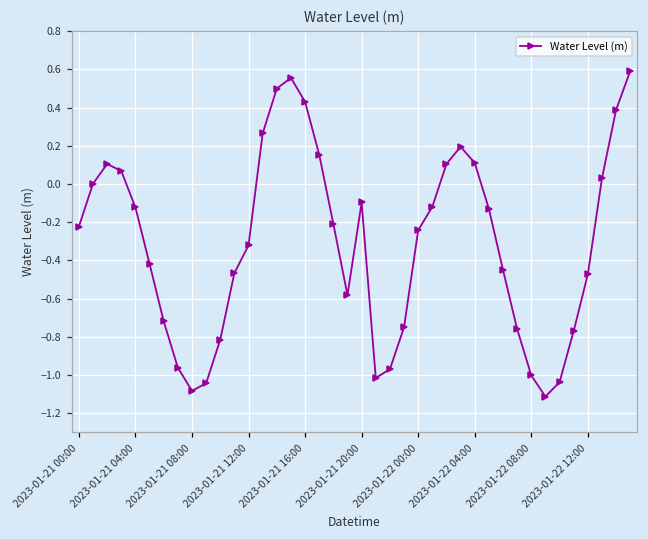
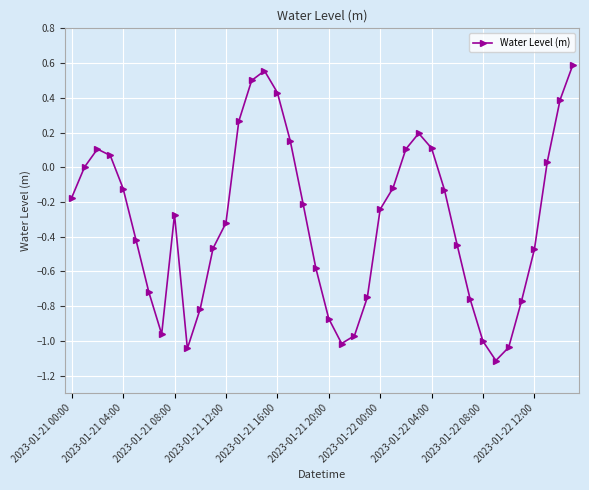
  {
-   "2023-01-21 00:00": -0.22,
+   "2023-01-21 00:00": -0.18,
    "2023-01-21 04:00": -0.12,
-   "2023-01-21 08:00": -1.08,
+   "2023-01-21 08:00": -0.27,
    "2023-01-21 12:00": -0.32,
    "2023-01-21 16:00": 0.43,
-   "2023-01-21 20:00": -0.10,
+   "2023-01-21 20:00": -0.87,
    "2023-01-22 00:00": -0.24,
    "2023-01-22 04:00": 0.11,
    "2023-01-22 08:00": -1.00,
    "2023-01-22 12:00": -0.47
  }
